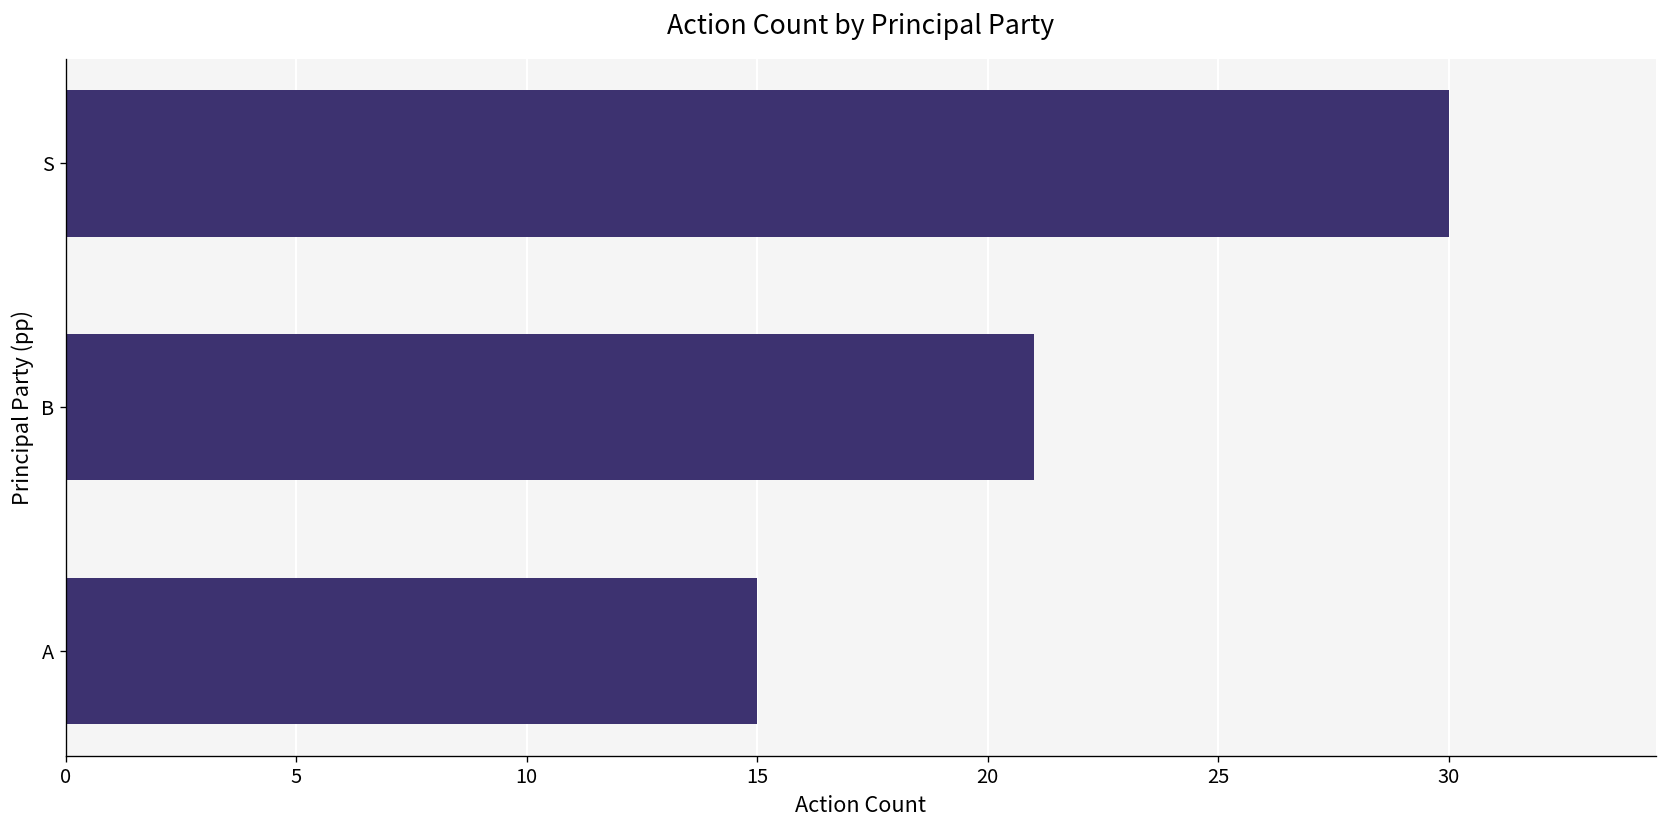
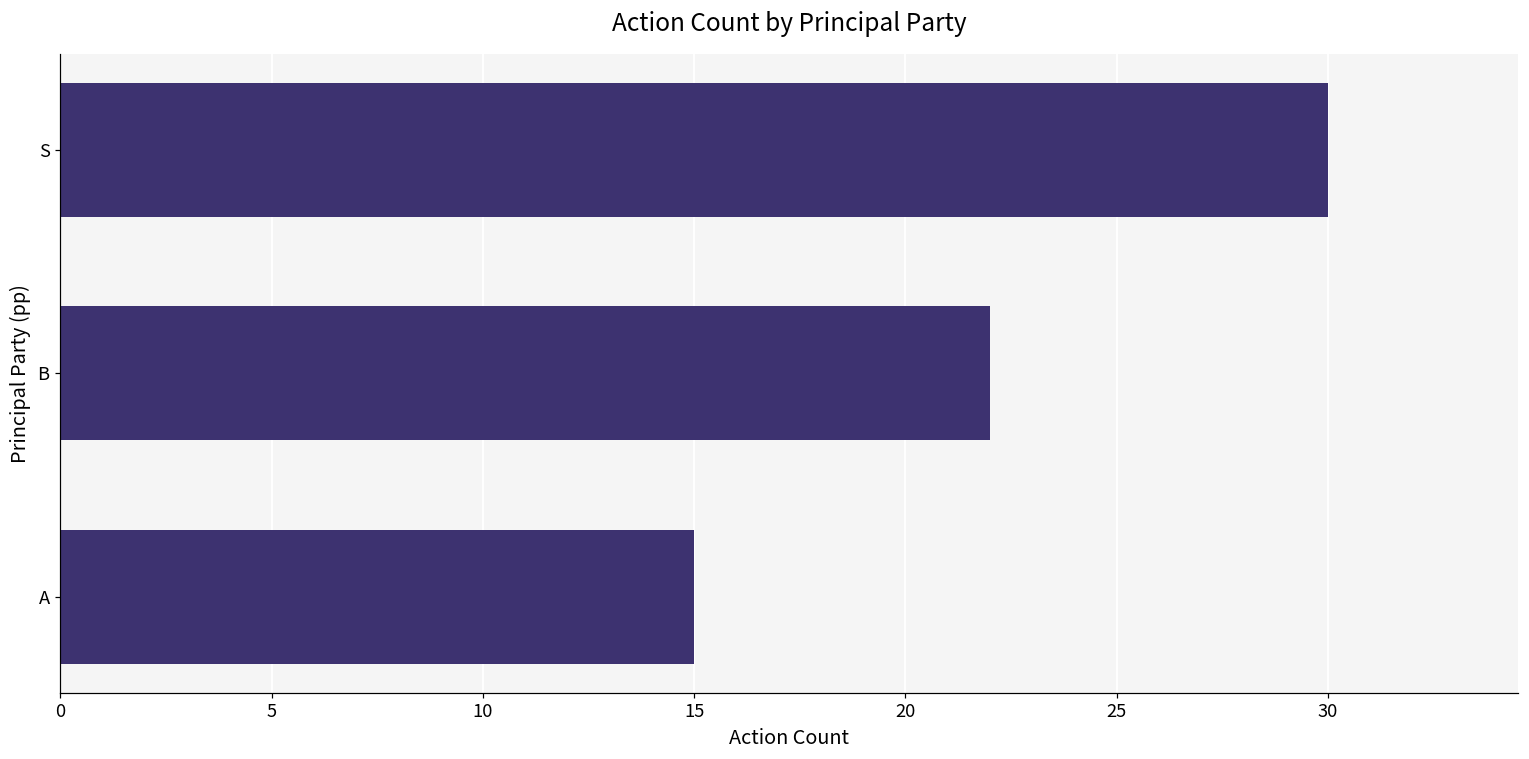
  {
    "S": 30,
-   "B": 21,
+   "B": 22,
    "A": 15
  }
